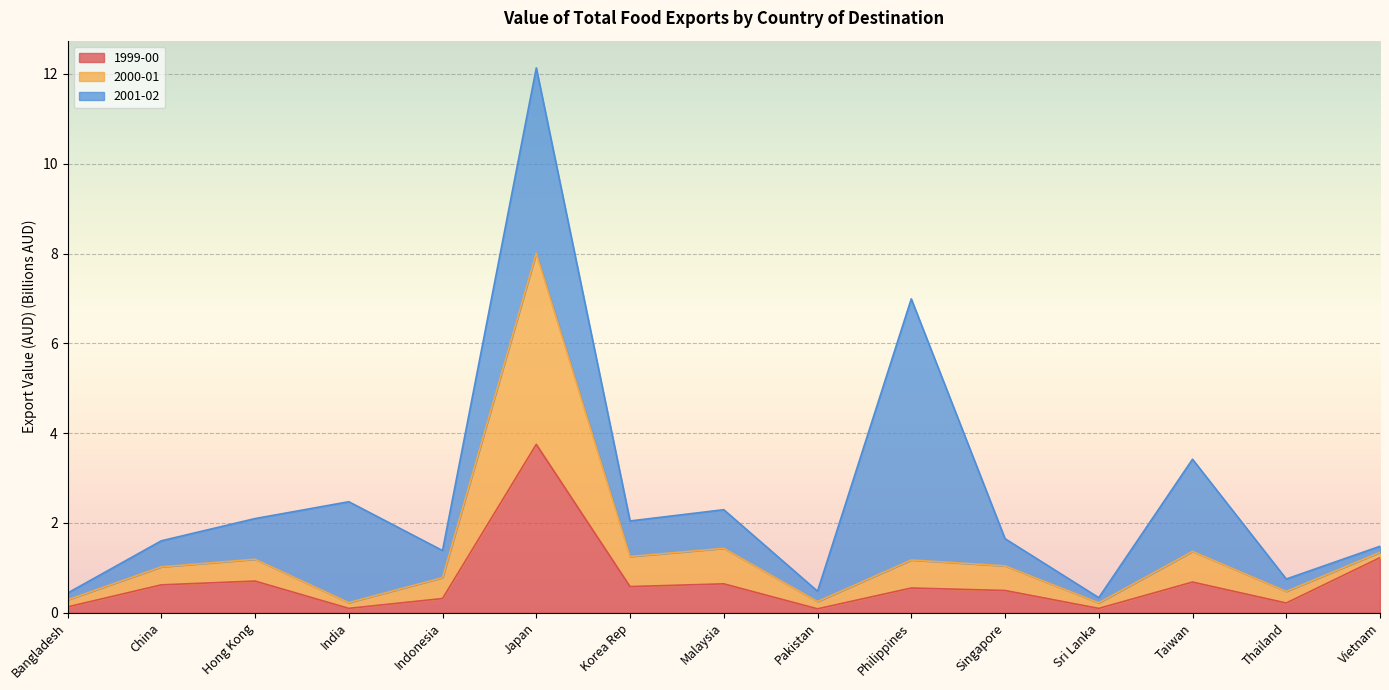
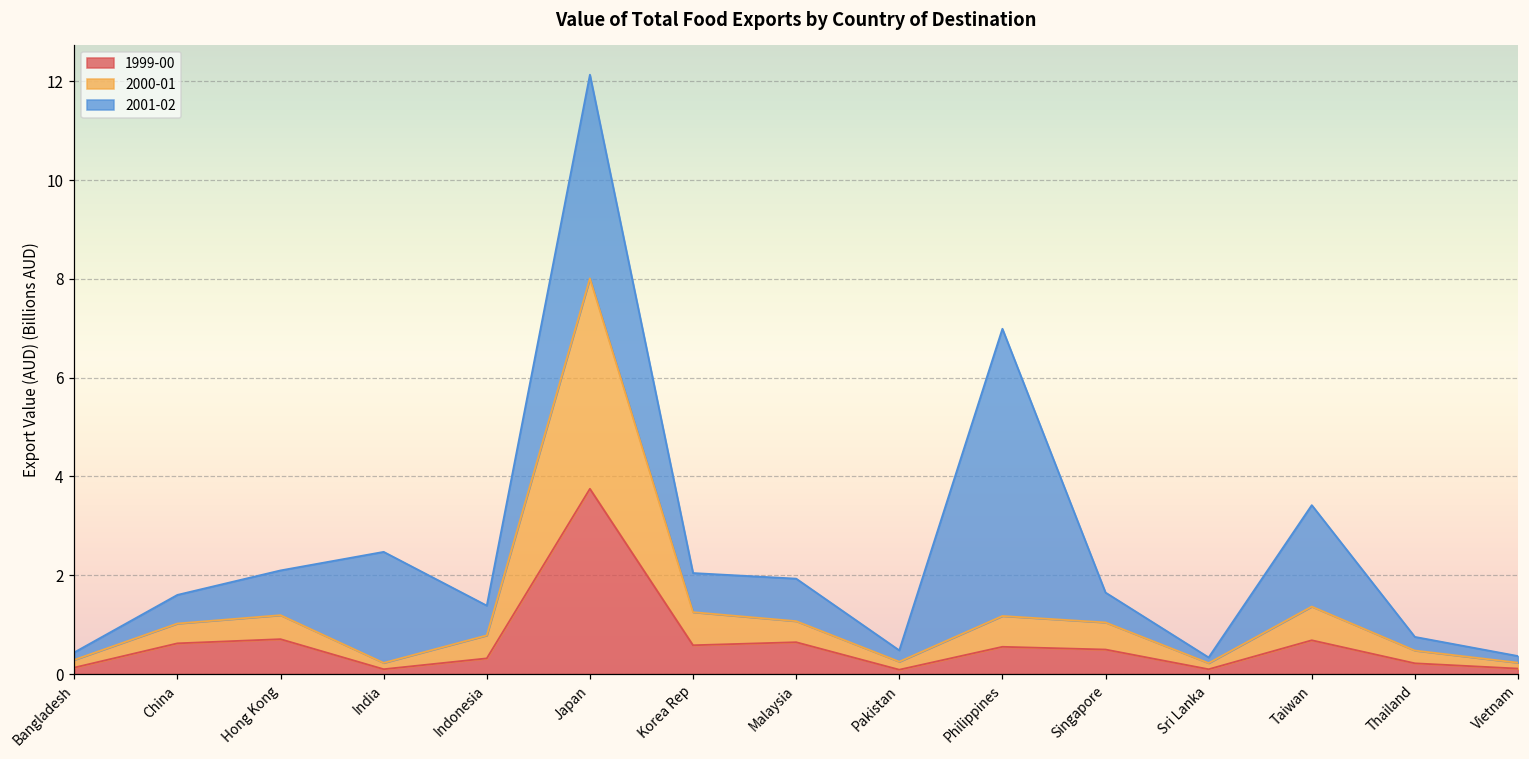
  {
    "1999-00": {
      "Bangladesh": 0.1,
      "China": 0.6,
      "Hong Kong": 0.7,
      "India": 0.1,
      "Indonesia": 0.3,
      "Japan": 3.7,
      "Korea Rep": 0.6,
      "Malaysia": 0.6,
      "Pakistan": 0.1,
      "Philippines": 0.6,
      "Singapore": 0.5,
      "Sri Lanka": 0.1,
      "Taiwan": 0.7,
      "Thailand": 0.2,
-     "Vietnam": 1.2
+     "Vietnam": 0.1
    },
    "2000-01": {
      "Bangladesh": 0.2,
      "China": 0.4,
      "Hong Kong": 0.5,
      "India": 0.1,
      "Indonesia": 0.5,
      "Japan": 4.3,
      "Korea Rep": 0.7,
-     "Malaysia": 0.8,
+     "Malaysia": 0.4,
      "Pakistan": 0.2,
      "Philippines": 0.6,
      "Singapore": 0.5,
      "Sri Lanka": 0.1,
      "Taiwan": 0.7,
      "Thailand": 0.3,
      "Vietnam": 0.1
    },
    "2001-02": {
      "Bangladesh": 0.2,
      "China": 0.6,
      "Hong Kong": 0.9,
      "India": 2.2,
      "Indonesia": 0.6,
      "Japan": 4.1,
      "Korea Rep": 0.8,
      "Malaysia": 0.9,
      "Pakistan": 0.2,
      "Philippines": 5.8,
      "Singapore": 0.6,
      "Sri Lanka": 0.1,
      "Taiwan": 2.1,
      "Thailand": 0.3,
      "Vietnam": 0.1
    }
  }
